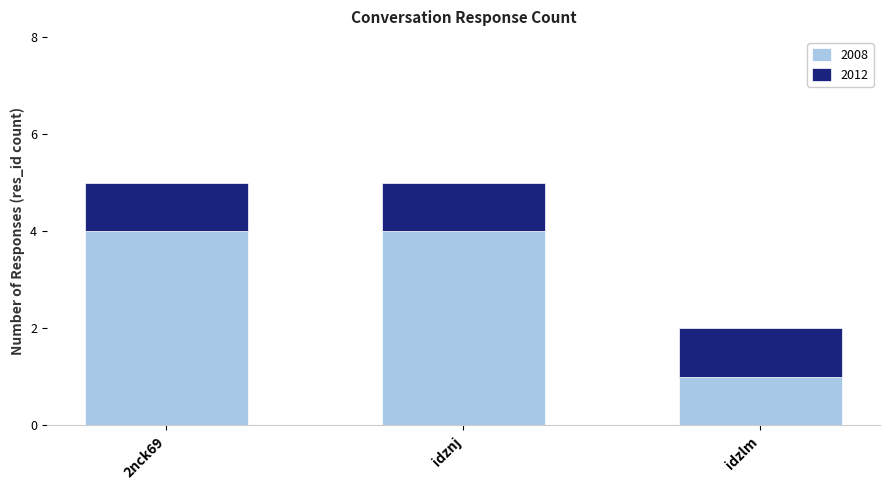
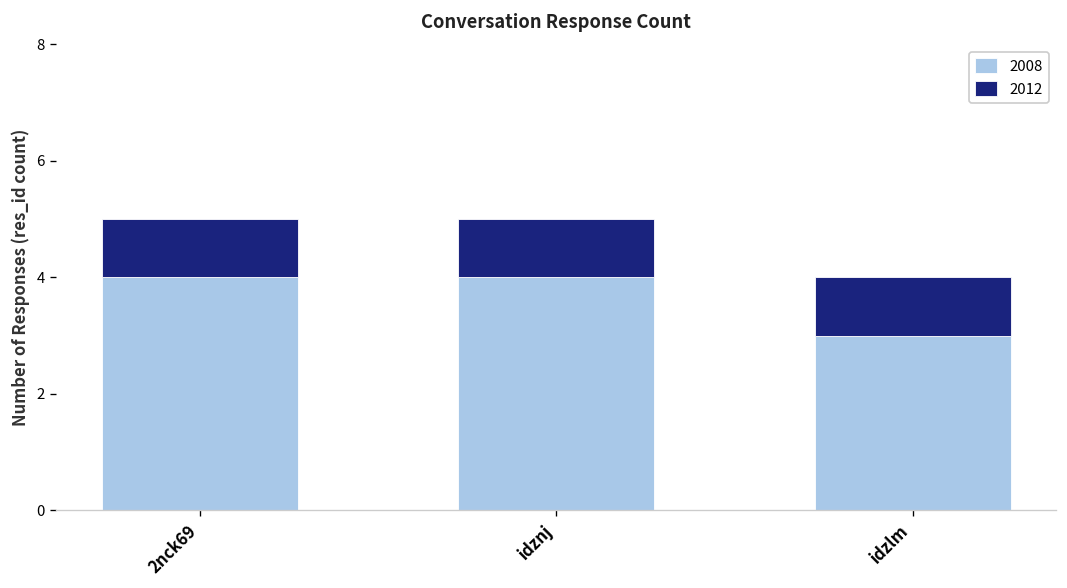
  {
    "2008": {
      "2nck69": 4,
      "idznj": 4,
-     "idzlm": 1
+     "idzlm": 3
    },
    "2012": {
      "2nck69": 1,
      "idznj": 1,
      "idzlm": 1
    }
  }
